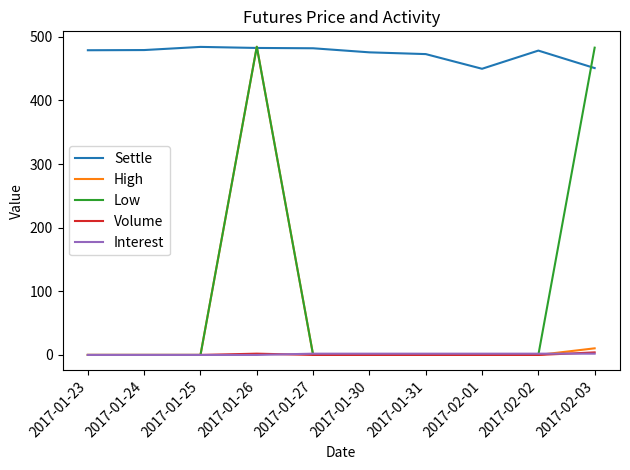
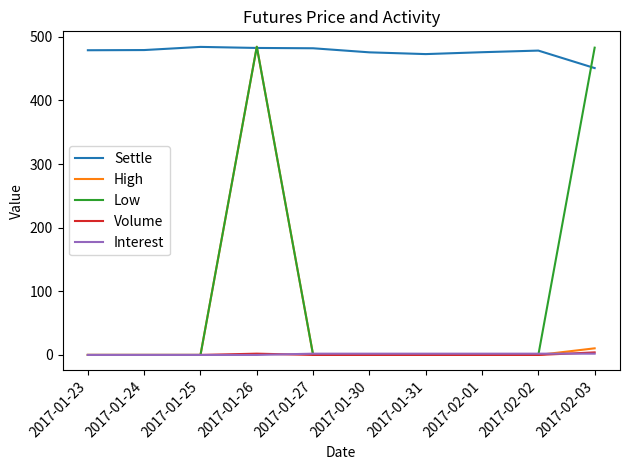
  {
    "Settle": {
      "2017-01-23": 480,
      "2017-01-24": 480,
      "2017-01-25": 480,
      "2017-01-27": 480,
      "2017-01-30": 480,
      "2017-01-31": 470,
-     "2017-02-01": 450,
+     "2017-02-01": 480,
      "2017-02-02": 480,
      "2017-02-03": 450
    },
    "High": {
      "2017-02-03": 10
    },
    "Low": {
      "2017-02-03": 480
    }
  }
